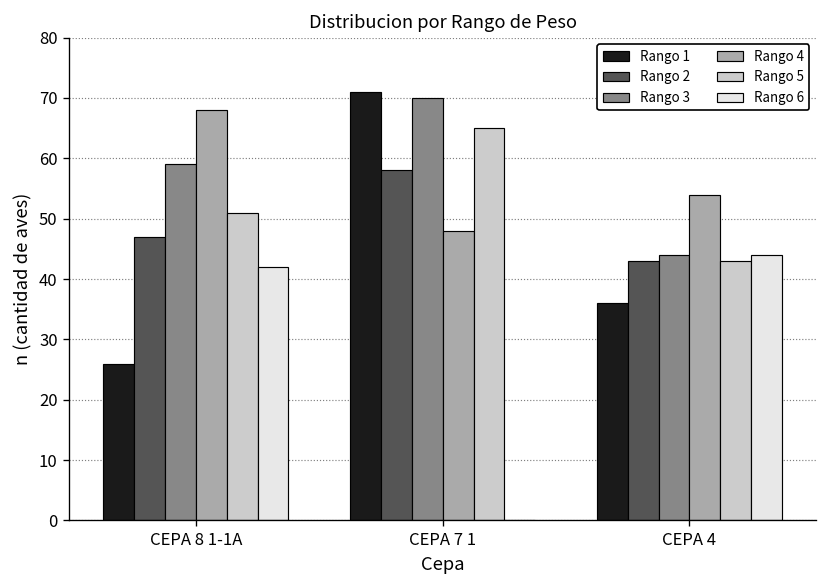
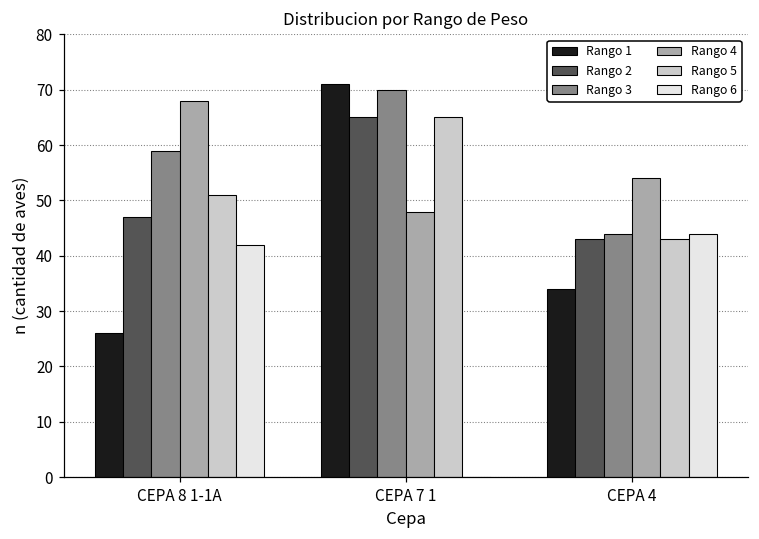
  {
    "Rango 1": {
      "CEPA 8 1-1A": 26,
      "CEPA 7 1": 71,
-     "CEPA 4": 36
+     "CEPA 4": 34
    },
    "Rango 2": {
      "CEPA 8 1-1A": 47,
-     "CEPA 7 1": 58,
+     "CEPA 7 1": 65,
      "CEPA 4": 43
    }
  }
